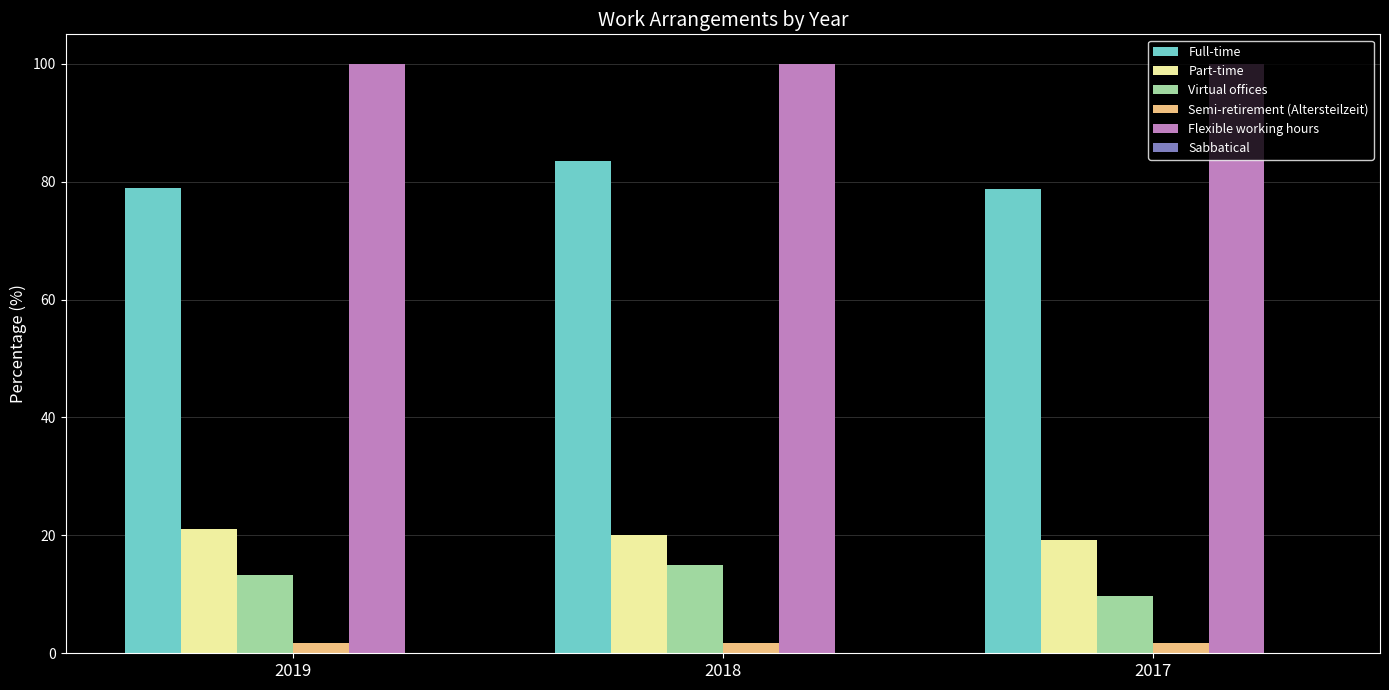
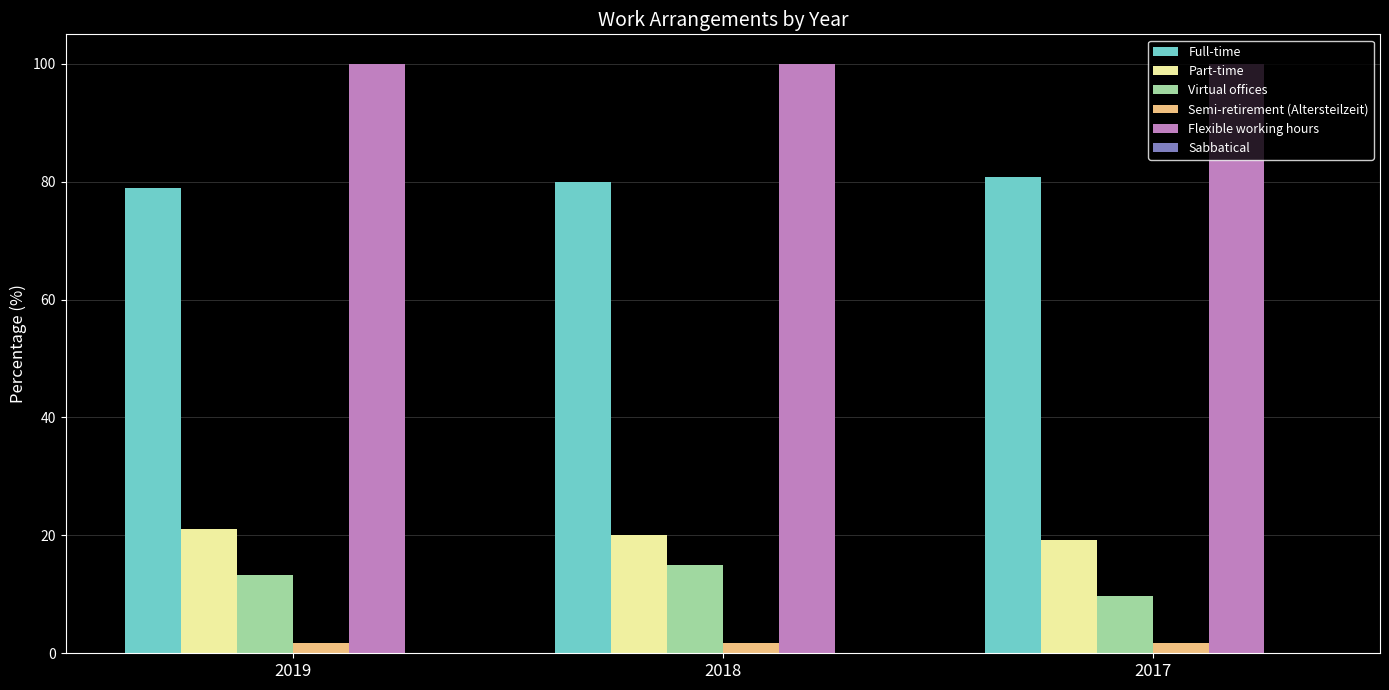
  {
    "Full-time": {
      "2019": 79,
-     "2018": 84,
-     "2017": 79
+     "2018": 80,
+     "2017": 81
    },
    "Virtual offices": {
      "2019": 13,
      "2018": 15,
      "2017": 10
    },
    "Flexible working hours": {
      "2019": 100,
      "2018": 100
    },
    "Sabbatical": {
      "2019": 0,
      "2018": 0,
      "2017": 0
    }
  }
